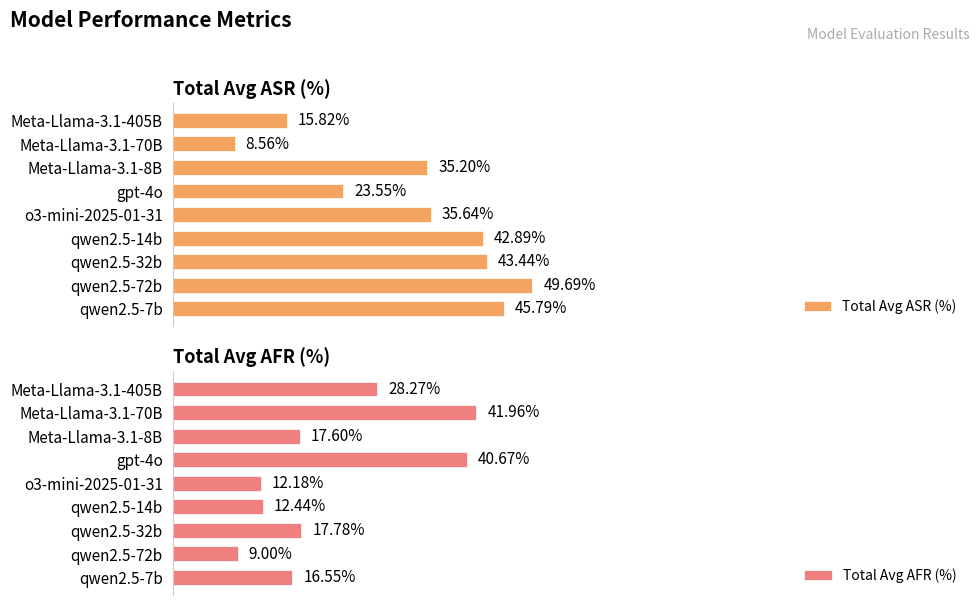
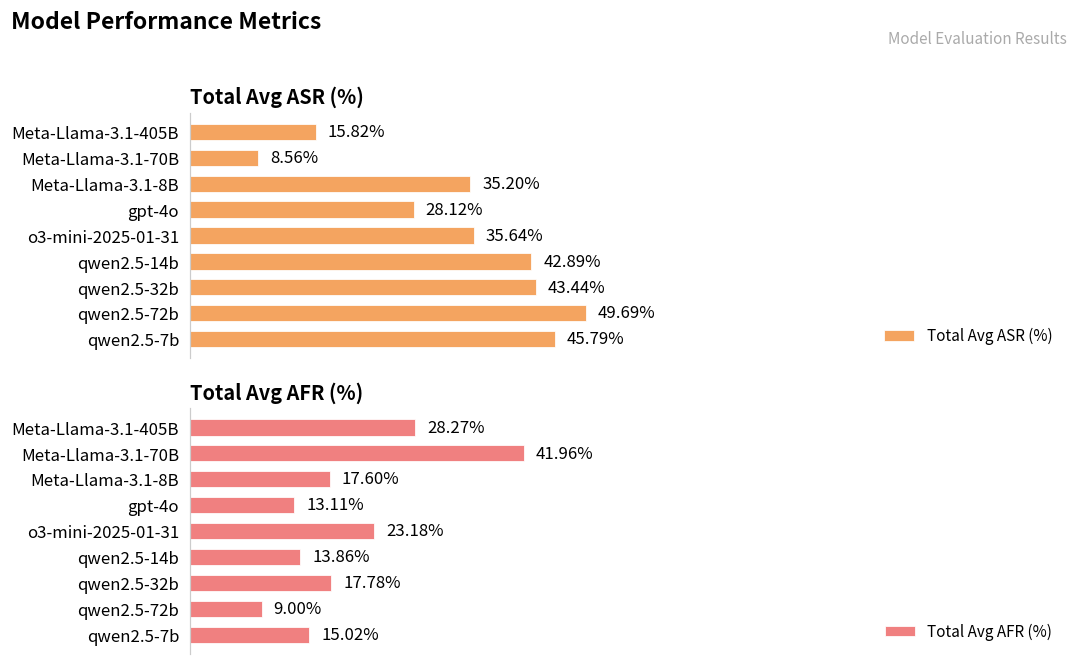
  {
    "Total Avg ASR (%)": {
      "Meta-Llama-3.1-405B": "15.82%",
      "Meta-Llama-3.1-70B": "8.56%",
      "Meta-Llama-3.1-8B": "35.20%",
-     "gpt-4o": "23.55%",
+     "gpt-4o": "28.12%",
      "o3-mini-2025-01-31": "35.64%",
      "qwen2.5-14b": "42.89%",
      "qwen2.5-32b": "43.44%",
      "qwen2.5-72b": "49.69%",
      "qwen2.5-7b": "45.79%"
    },
    "Total Avg AFR (%)": {
      "Meta-Llama-3.1-405B": "28.27%",
      "Meta-Llama-3.1-70B": "41.96%",
      "Meta-Llama-3.1-8B": "17.60%",
-     "gpt-4o": "40.67%",
-     "o3-mini-2025-01-31": "12.18%",
-     "qwen2.5-14b": "12.44%",
+     "gpt-4o": "13.11%",
+     "o3-mini-2025-01-31": "23.18%",
+     "qwen2.5-14b": "13.86%",
      "qwen2.5-32b": "17.78%",
      "qwen2.5-72b": "9.00%",
-     "qwen2.5-7b": "16.55%"
+     "qwen2.5-7b": "15.02%"
    }
  }
